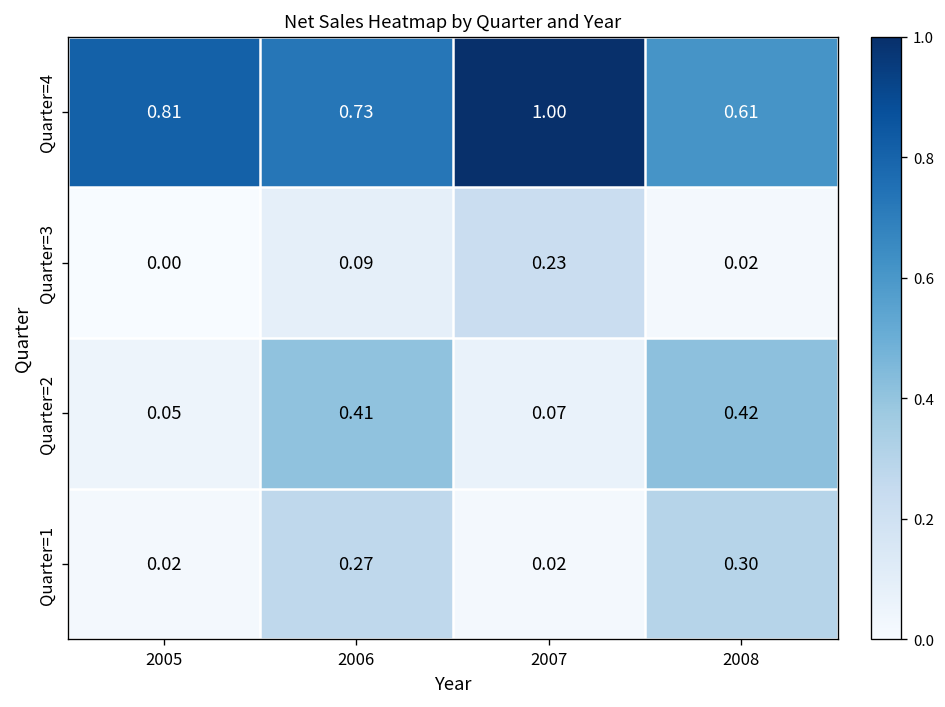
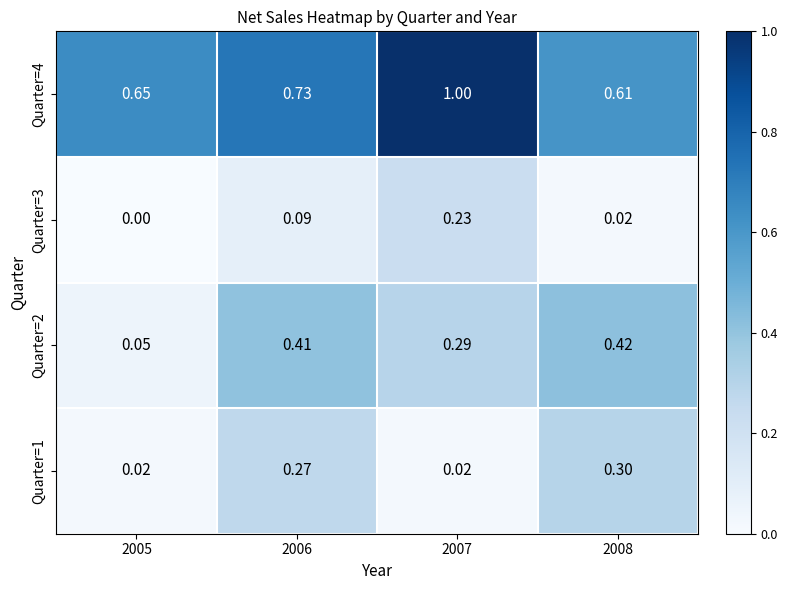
  {
    "Quarter=4": {
-     "2005": 0.81,
+     "2005": 0.65,
      "2006": 0.73,
      "2007": 1.00,
      "2008": 0.61
    },
    "Quarter=3": {
      "2005": 0.00,
      "2006": 0.09,
      "2007": 0.23,
      "2008": 0.02
    },
    "Quarter=2": {
      "2005": 0.05,
      "2006": 0.41,
-     "2007": 0.07,
+     "2007": 0.29,
      "2008": 0.42
    },
    "Quarter=1": {
      "2005": 0.02,
      "2006": 0.27,
      "2007": 0.02,
      "2008": 0.30
    }
  }
